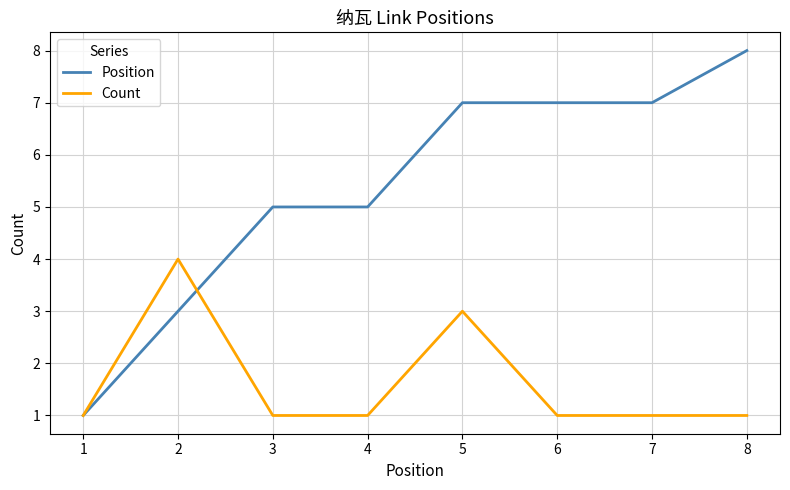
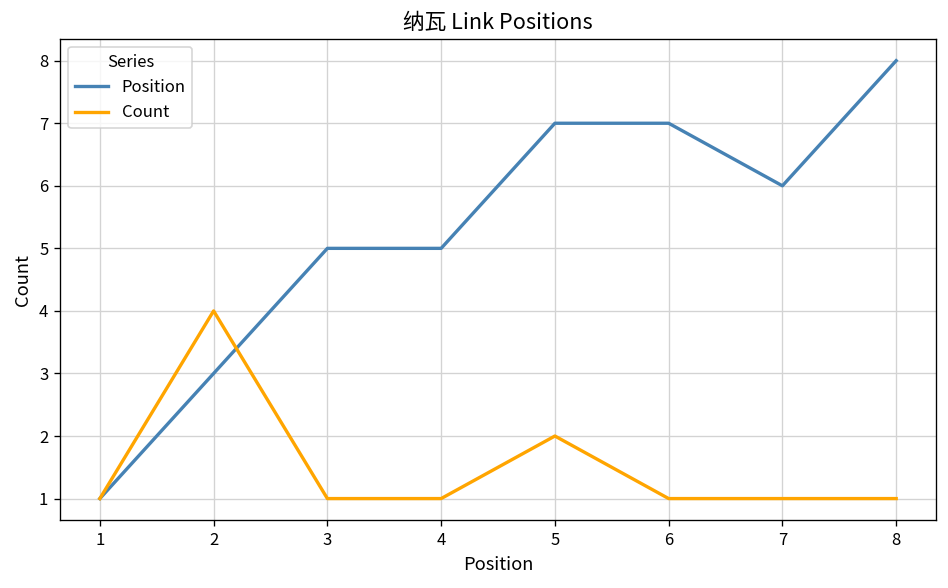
  {
    "Position": {
      "2": 3,
      "3": 5,
      "4": 5,
      "5": 7,
      "6": 7,
-     "7": 7,
+     "7": 6,
      "8": 8
    },
    "Count": {
      "2": 4,
      "3": 1,
      "4": 1,
-     "5": 3,
+     "5": 2,
      "6": 1,
      "7": 1,
      "8": 1
    }
  }
